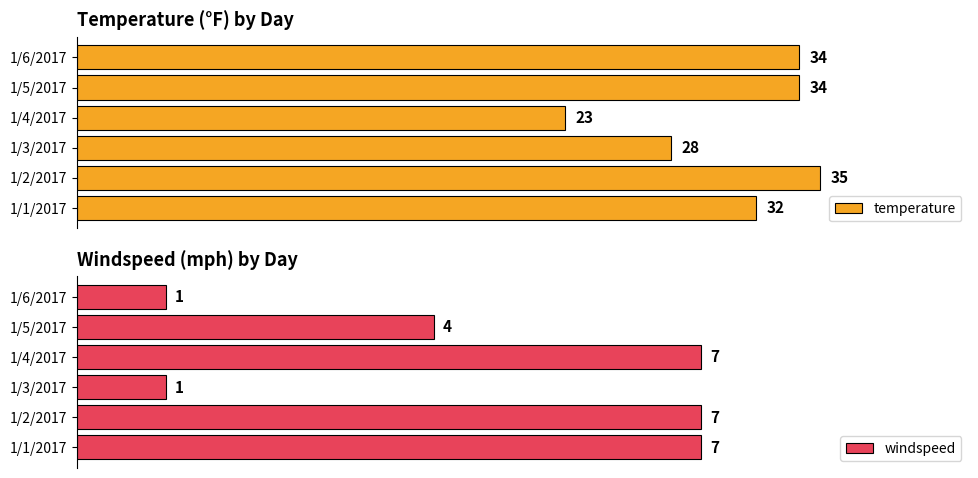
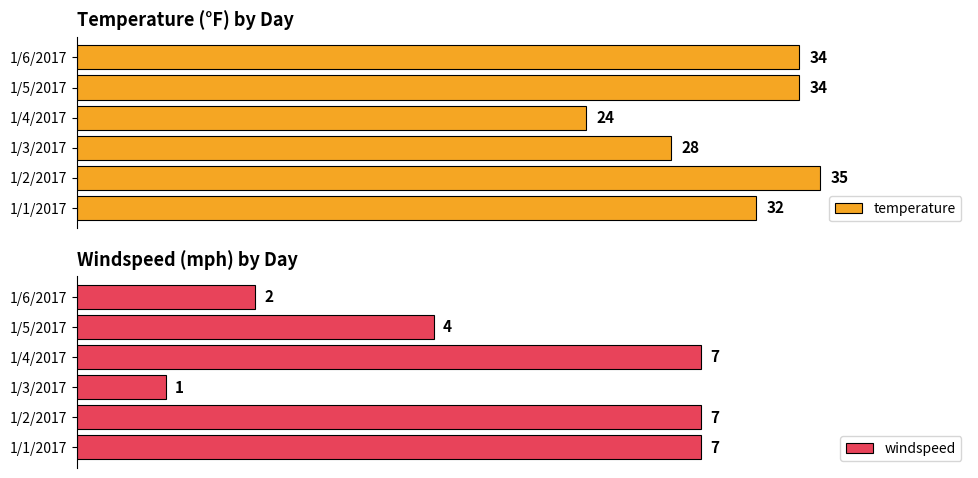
  {
    "Temperature (°F) by Day": {
      "1/6/2017": 34,
      "1/5/2017": 34,
-     "1/4/2017": 23,
+     "1/4/2017": 24,
      "1/3/2017": 28,
      "1/2/2017": 35,
      "1/1/2017": 32
    },
    "Windspeed (mph) by Day": {
-     "1/6/2017": 1,
+     "1/6/2017": 2,
      "1/5/2017": 4,
      "1/4/2017": 7,
      "1/3/2017": 1,
      "1/2/2017": 7,
      "1/1/2017": 7
    }
  }
